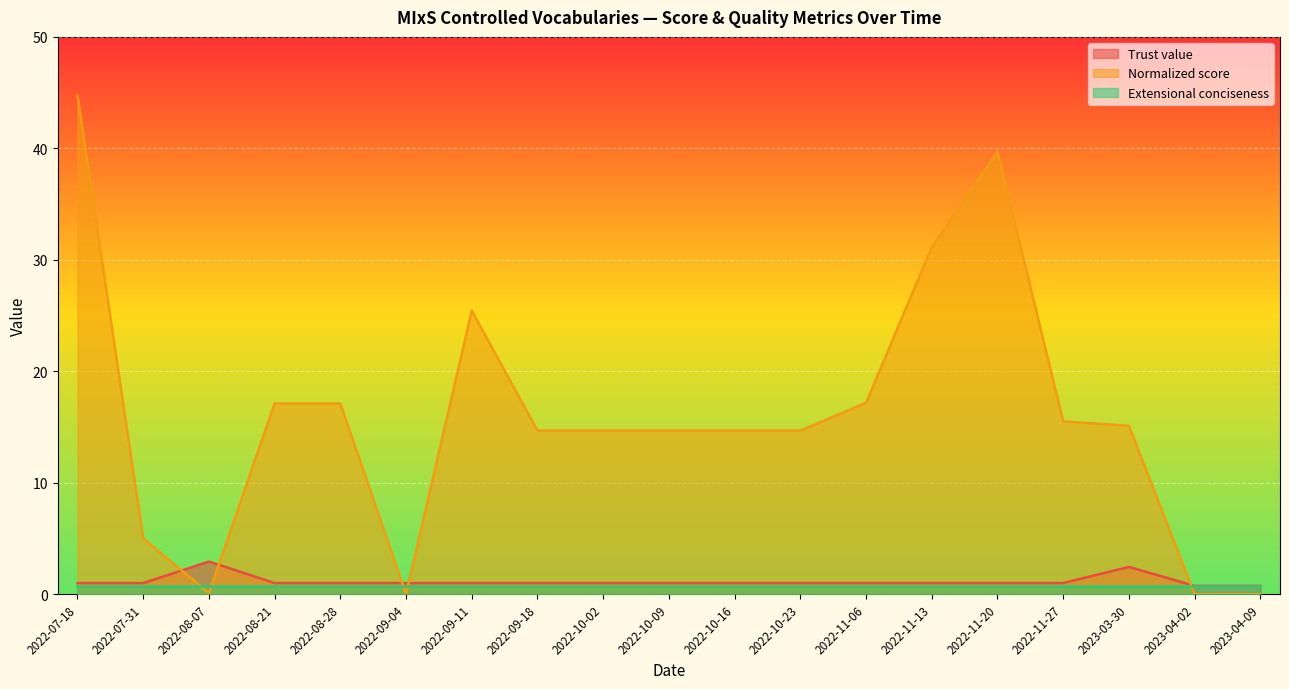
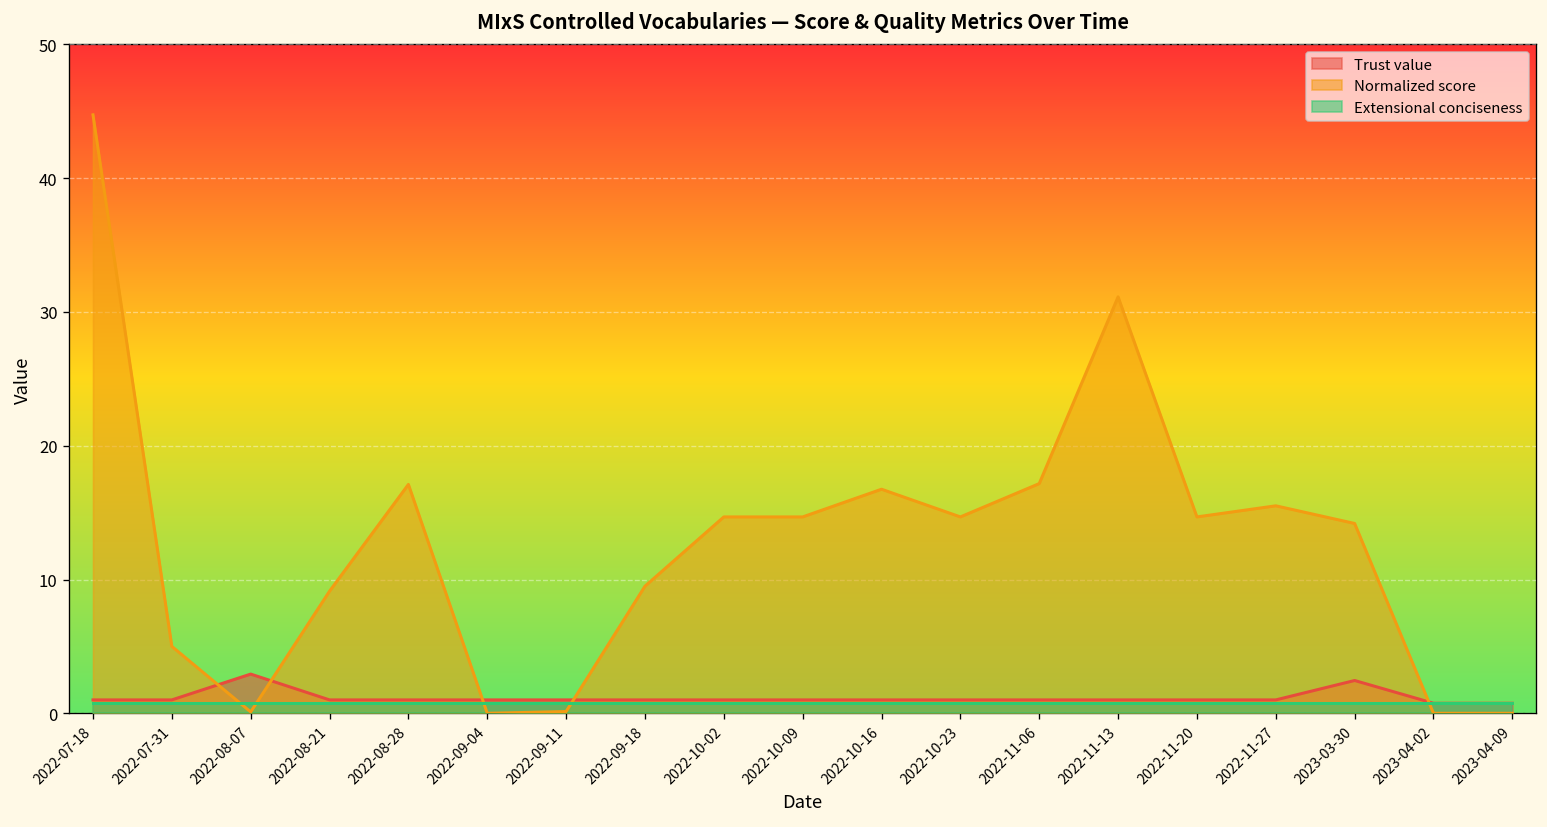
  {
    "Trust value": {
      "2022-08-07": 2.9,
      "2023-03-30": 2.5
    },
    "Normalized score": {
      "2022-07-18": 44.7,
      "2022-07-31": 5.0,
      "2022-08-07": 0.1,
-     "2022-08-21": 17.1,
+     "2022-08-21": 9.1,
      "2022-08-28": 17.1,
      "2022-09-04": 0.0,
-     "2022-09-11": 25.4,
-     "2022-09-18": 14.7,
+     "2022-09-11": 0.1,
+     "2022-09-18": 9.5,
      "2022-10-02": 14.7,
      "2022-10-09": 14.7,
-     "2022-10-16": 14.7,
+     "2022-10-16": 16.8,
      "2022-10-23": 14.7,
      "2022-11-06": 17.2,
      "2022-11-13": 31.1,
-     "2022-11-20": 39.7,
+     "2022-11-20": 14.7,
      "2022-11-27": 15.5,
-     "2023-03-30": 15.1,
+     "2023-03-30": 14.2,
      "2023-04-02": 0.0,
      "2023-04-09": 0.0
    },
    "Extensional conciseness": {
      "2022-08-07": 0.8,
      "2023-03-30": 0.8
    }
  }
